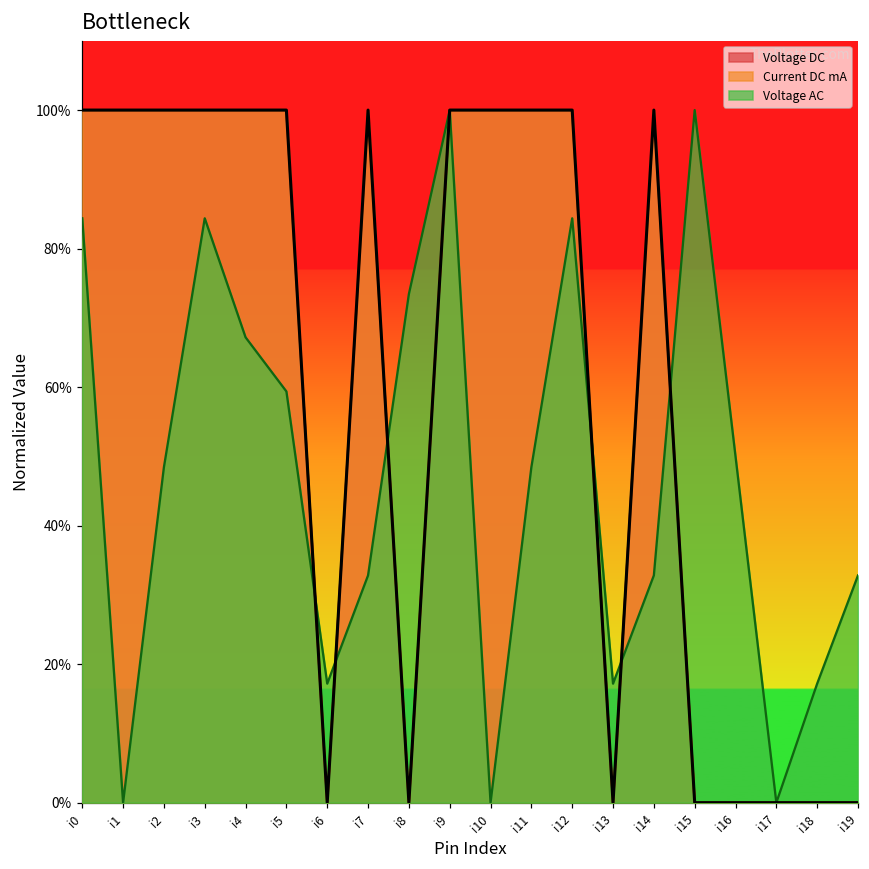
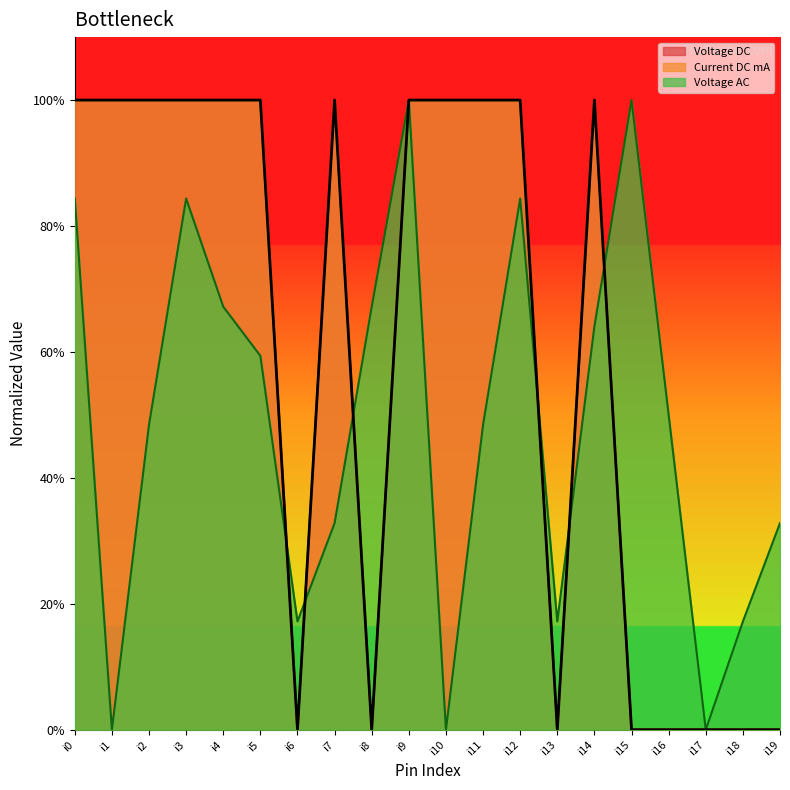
  {
    "Current DC mA": {
      "i0": "100%",
      "i1": "100%",
      "i2": "100%",
      "i3": "100%",
      "i4": "100%",
      "i5": "100%",
      "i6": "0%",
      "i7": "100%",
      "i8": "0%",
      "i10": "100%",
      "i11": "100%",
      "i12": "100%",
      "i13": "0%",
      "i14": "100%",
      "i15": "0%",
      "i16": "0%",
      "i18": "0%",
      "i19": "0%"
    },
    "Voltage AC": {
      "i0": "84%",
      "i1": "0%",
      "i2": "48%",
      "i3": "84%",
      "i4": "67%",
      "i5": "59%",
      "i6": "17%",
      "i7": "33%",
-     "i8": "73%",
+     "i8": "67%",
      "i10": "0%",
      "i11": "48%",
      "i12": "84%",
      "i13": "17%",
-     "i14": "33%",
+     "i14": "64%",
      "i15": "100%",
      "i16": "50%",
      "i18": "17%",
      "i19": "33%"
    }
  }
